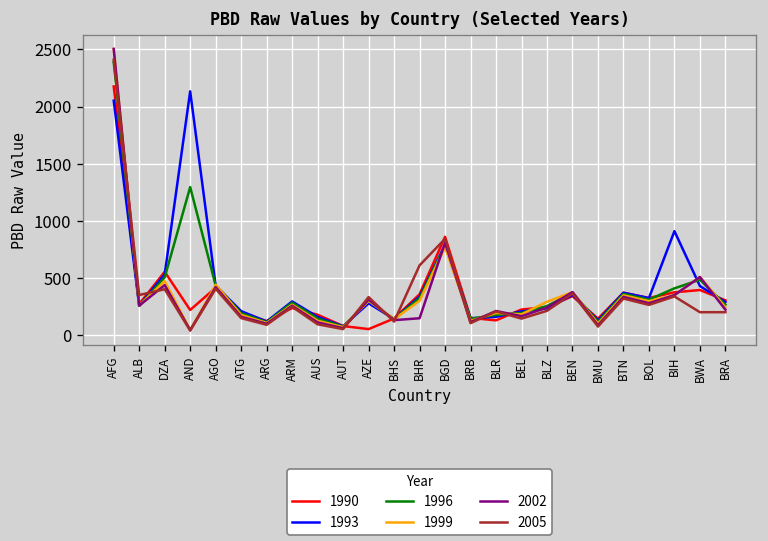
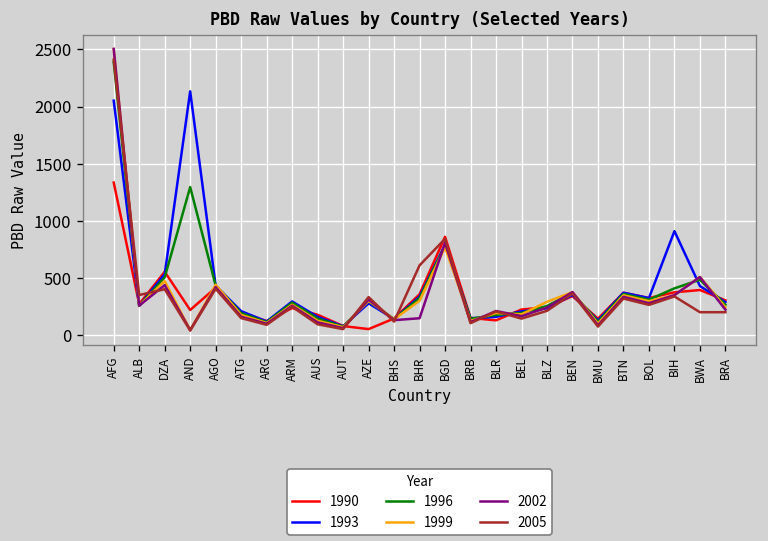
  {
    "1990": {
-     "AFG": 2200,
+     "AFG": 1300,
      "AND": 200,
      "AZE": 100,
      "BLR": 100,
      "BWA": 400
    },
    "1993": {
      "AFG": 2100,
      "AND": 2100,
      "BIH": 900,
      "BWA": 400
    },
    "1996": {
      "DZA": 500,
      "AND": 1300,
      "BIH": 400
    },
    "1999": {
      "DZA": 500,
      "BLZ": 300
    },
    "2002": {
      "DZA": 400,
      "BHR": 100
    },
    "2005": {
      "ALB": 400,
      "DZA": 400,
      "BHR": 600,
      "BWA": 200
    }
  }
